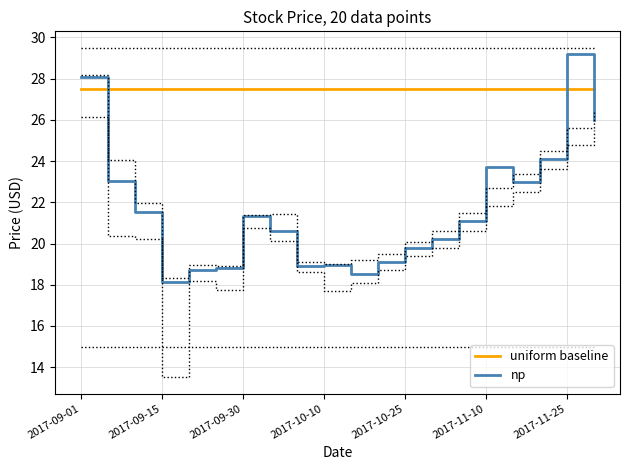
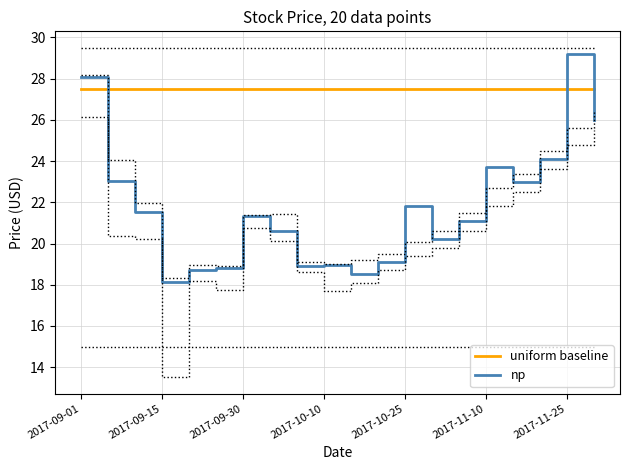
  {
    "uniform baseline": {
      "2017-09-01": 27.5,
      "2017-09-15": 27.5,
      "2017-09-30": 27.5,
      "2017-10-10": 27.5,
      "2017-10-25": 27.5,
      "2017-11-10": 27.5,
      "2017-11-25": 27.5
    },
    "np": {
      "2017-09-15": 18.2,
-     "2017-10-25": 19.8,
+     "2017-10-25": 21.8,
      "2017-11-10": 23.7,
      "2017-11-25": 29.2
    }
  }
